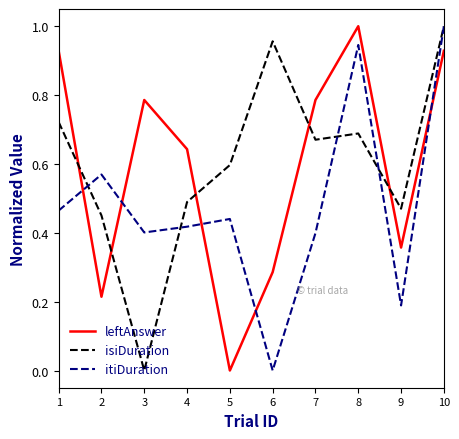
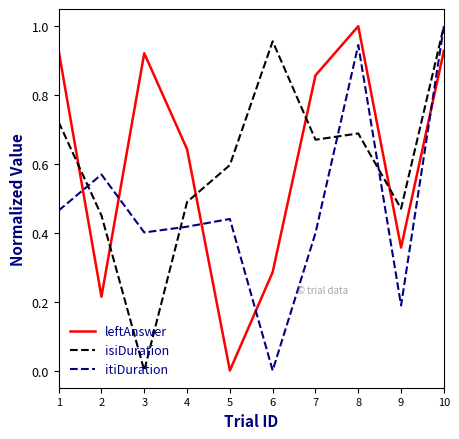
  {
    "leftAnswer": {
      "1": 0.93,
      "2": 0.21,
-     "3": 0.79,
+     "3": 0.92,
      "4": 0.64,
      "5": 0.00,
      "6": 0.29,
-     "7": 0.79,
+     "7": 0.86,
      "8": 1.00,
      "9": 0.36,
      "10": 0.93
    },
    "isiDuration": {
      "1": 0.72,
      "2": 0.45,
      "3": 0.00,
      "4": 0.49,
      "5": 0.60,
      "6": 0.96,
      "7": 0.67,
      "8": 0.69,
      "9": 0.47
    },
    "itiDuration": {
      "1": 0.46,
      "2": 0.57,
      "3": 0.40,
      "4": 0.42,
      "5": 0.44,
      "6": 0.00,
      "7": 0.40,
      "8": 0.95,
      "9": 0.19
    }
  }
